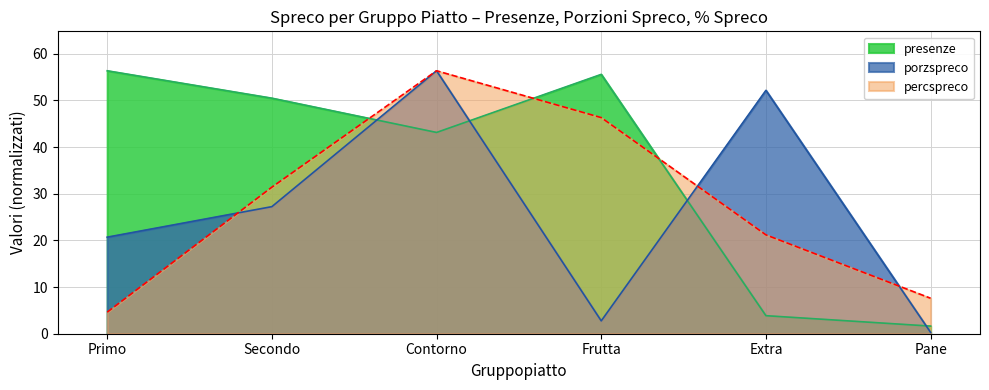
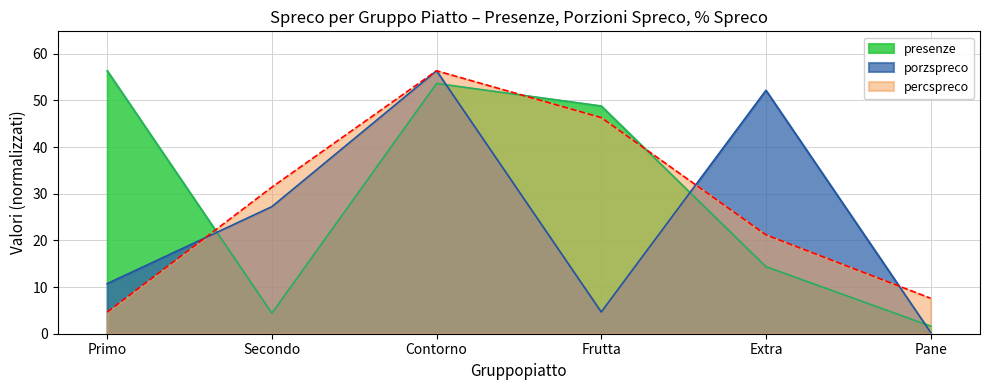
  {
    "presenze": {
      "Primo": 56,
-     "Secondo": 50,
-     "Contorno": 43,
-     "Frutta": 56,
-     "Extra": 4,
+     "Secondo": 4,
+     "Contorno": 54,
+     "Frutta": 49,
+     "Extra": 14,
      "Pane": 2
    },
    "porzspreco": {
-     "Primo": 21,
+     "Primo": 11,
      "Secondo": 27,
-     "Frutta": 3,
+     "Frutta": 5,
      "Extra": 52,
      "Pane": 0
    },
    "percspreco": {
      "Primo": 5,
      "Secondo": 31,
      "Frutta": 46,
      "Extra": 21,
      "Pane": 8
    }
  }
